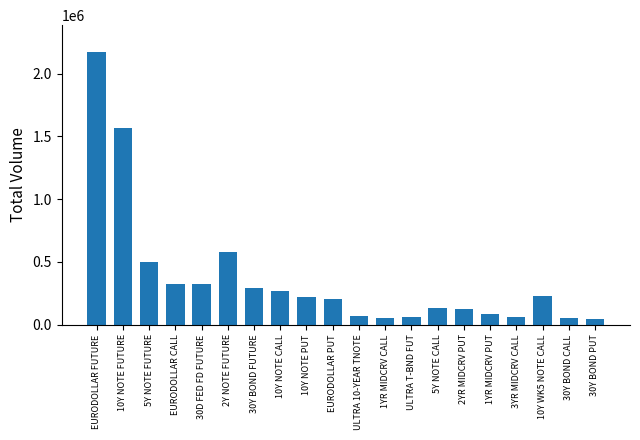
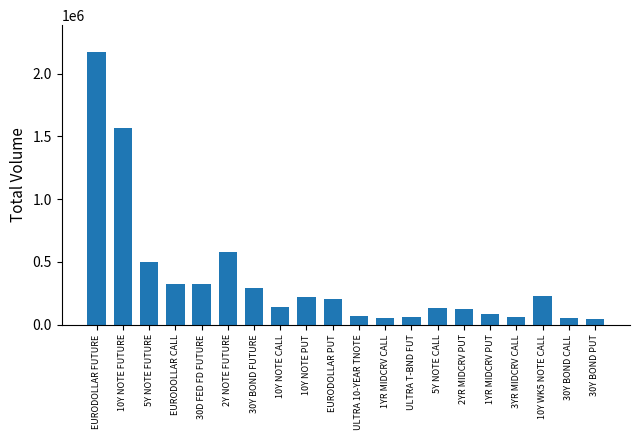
  {
    "EURODOLLAR FUTURE": 2170000,
    "10Y NOTE FUTURE": 1570000,
    "5Y NOTE FUTURE": 500000,
    "EURODOLLAR CALL": 330000,
    "30D FED FD FUTURE": 320000,
    "2Y NOTE FUTURE": 580000,
    "30Y BOND FUTURE": 290000,
-   "10Y NOTE CALL": 270000,
+   "10Y NOTE CALL": 140000,
    "10Y NOTE PUT": 220000,
    "EURODOLLAR PUT": 210000,
    "ULTRA 10-YEAR TNOTE": 70000,
    "1YR MIDCRV CALL": 50000,
    "ULTRA T-BND FUT": 60000,
    "5Y NOTE CALL": 130000,
    "2YR MIDCRV PUT": 130000,
    "1YR MIDCRV PUT": 80000,
    "3YR MIDCRV CALL": 60000,
    "10Y WK5 NOTE CALL": 230000,
    "30Y BOND CALL": 50000,
    "30Y BOND PUT": 40000
  }
